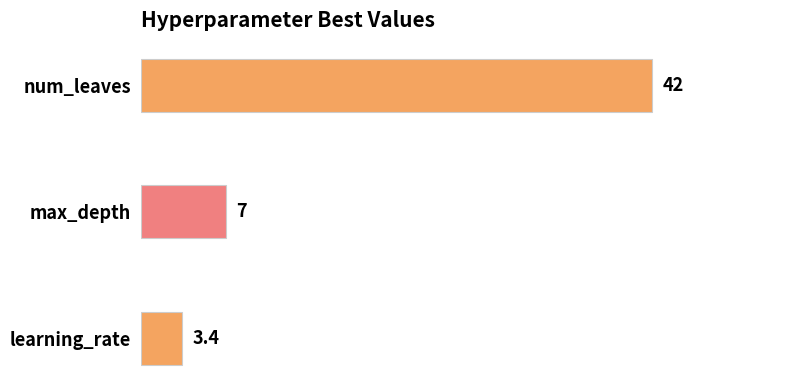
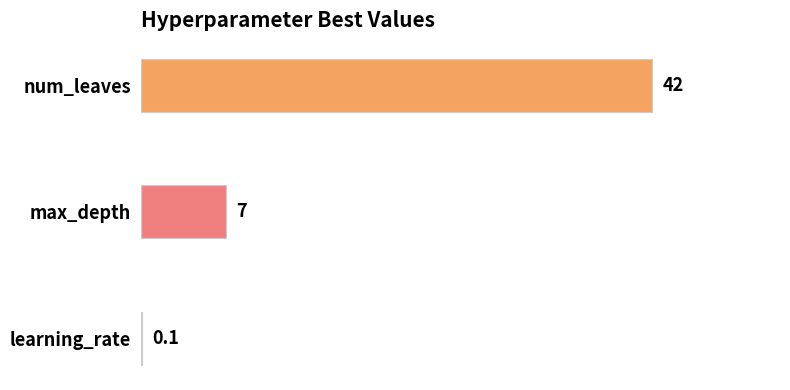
  {
    "num_leaves": 42,
    "max_depth": 7,
-   "learning_rate": 3.4
+   "learning_rate": 0.1
  }
